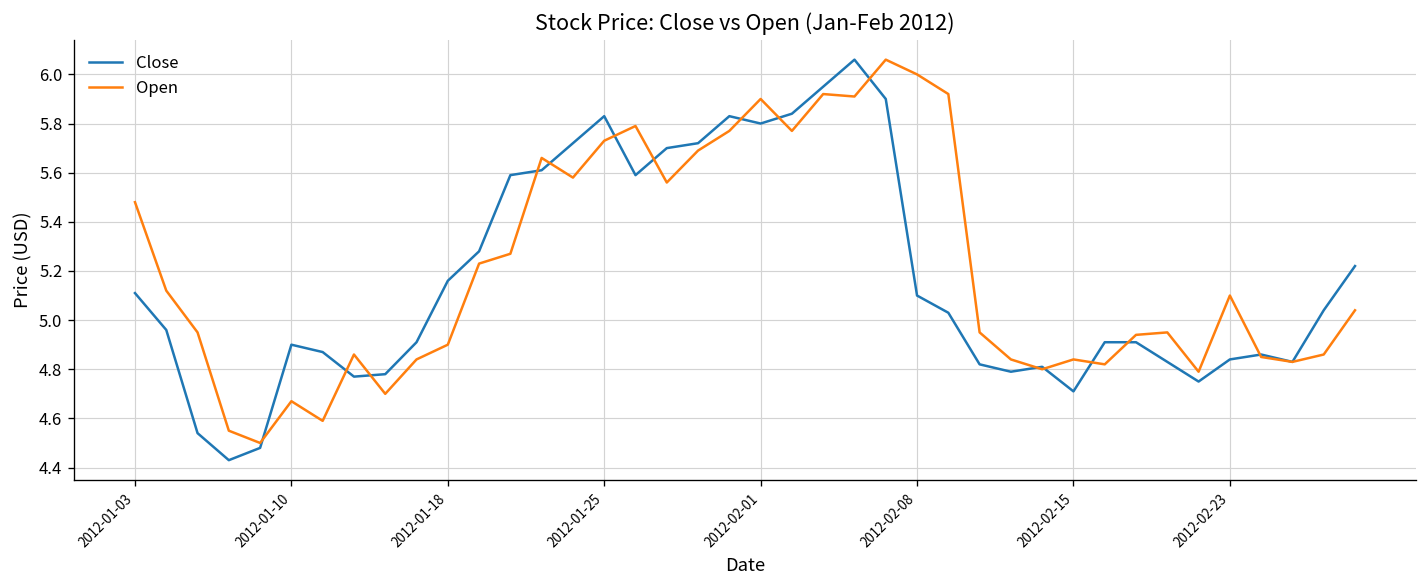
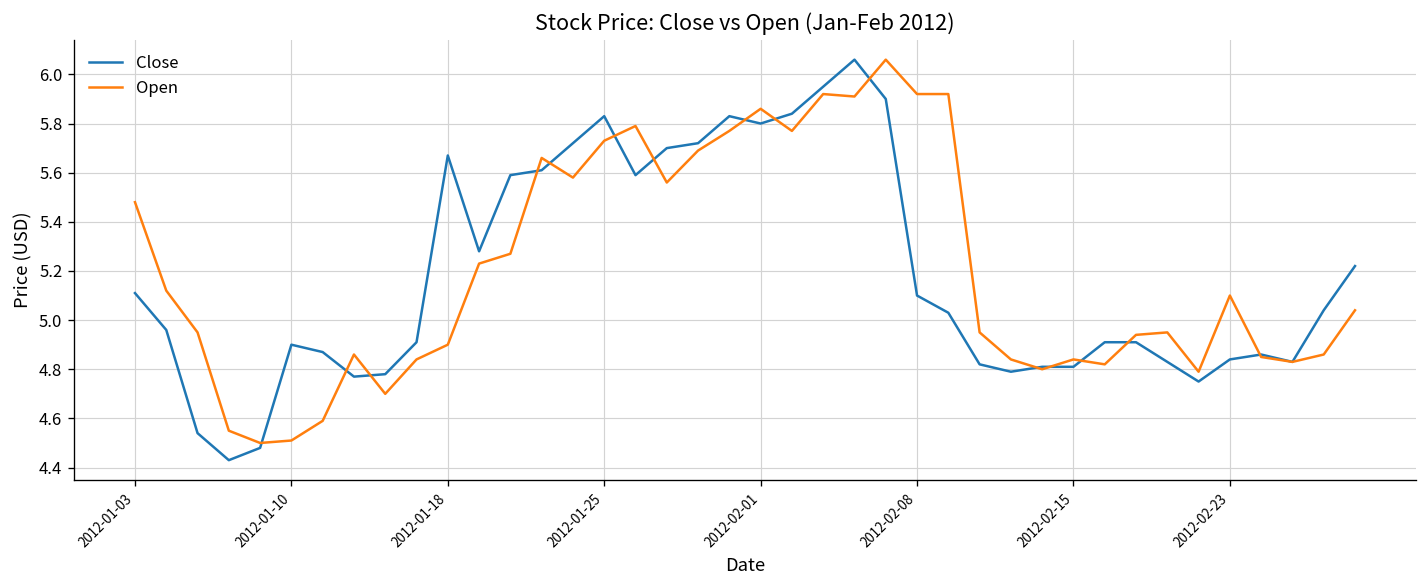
  {
    "Close": {
      "2012-01-03": 5.11,
      "2012-01-10": 4.90,
-     "2012-01-18": 5.16,
+     "2012-01-18": 5.67,
      "2012-01-25": 5.83,
      "2012-02-01": 5.80,
      "2012-02-08": 5.10,
-     "2012-02-15": 4.71,
+     "2012-02-15": 4.81,
      "2012-02-23": 4.84
    },
    "Open": {
      "2012-01-03": 5.48,
-     "2012-01-10": 4.67,
+     "2012-01-10": 4.51,
      "2012-01-18": 4.90,
      "2012-01-25": 5.73,
-     "2012-02-01": 5.90,
-     "2012-02-08": 6.00,
+     "2012-02-01": 5.86,
+     "2012-02-08": 5.92,
      "2012-02-15": 4.84,
      "2012-02-23": 5.10
    }
  }
